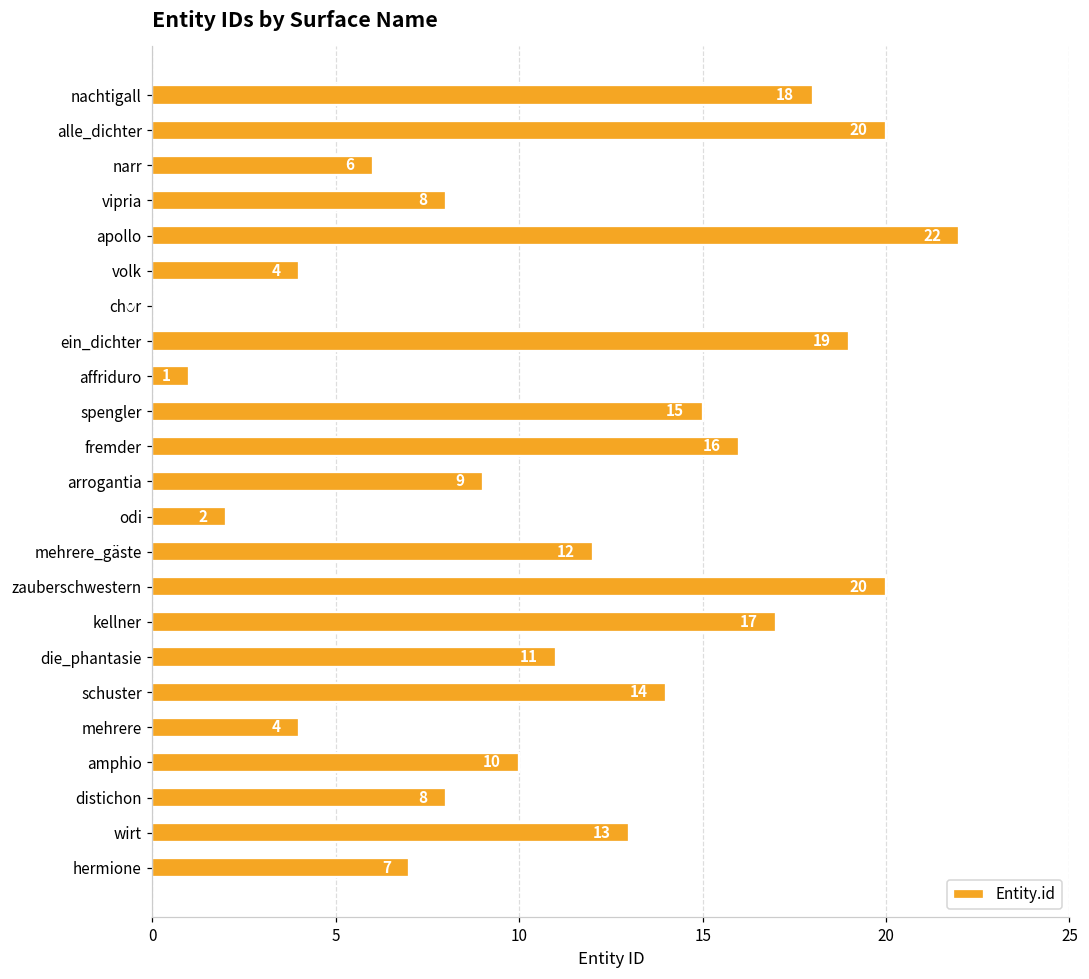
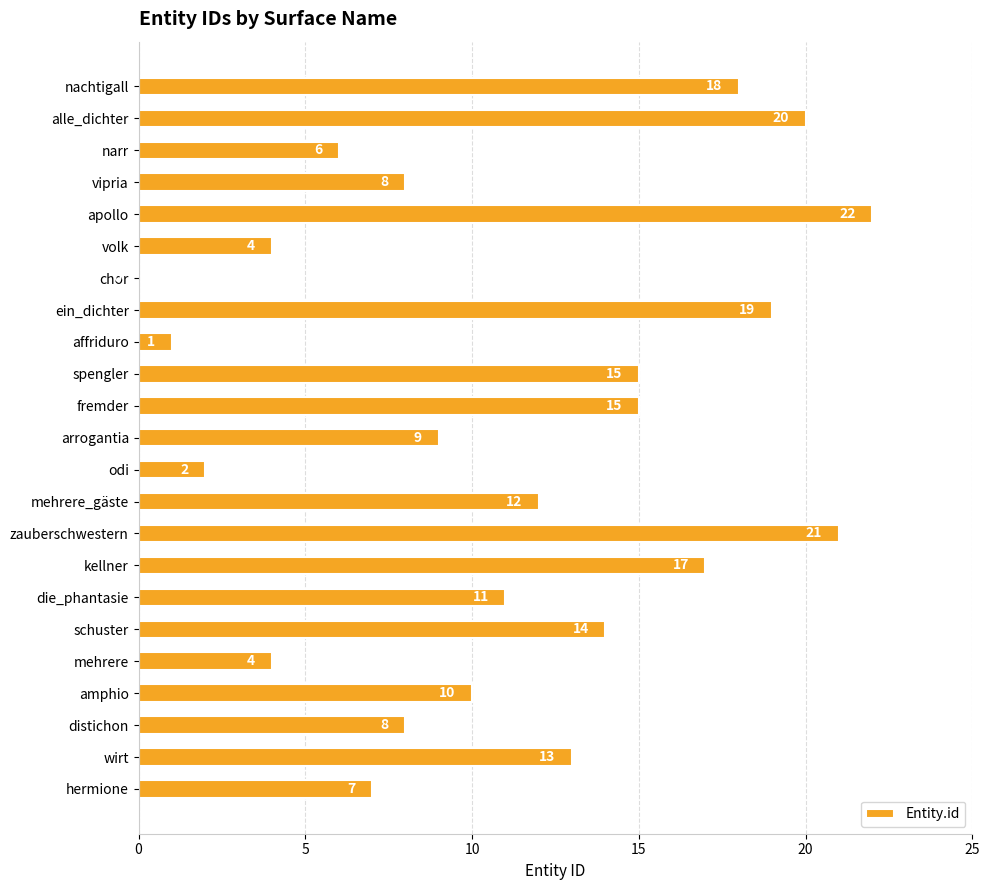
  {
    "nachtigall": 18,
    "alle_dichter": 20,
    "narr": 6,
    "vipria": 8,
    "apollo": 22,
    "volk": 4,
    "ein_dichter": 19,
    "affriduro": 1,
    "spengler": 15,
-   "fremder": 16,
+   "fremder": 15,
    "arrogantia": 9,
    "odi": 2,
    "mehrere_gäste": 12,
-   "zauberschwestern": 20,
+   "zauberschwestern": 21,
    "kellner": 17,
    "die_phantasie": 11,
    "schuster": 14,
    "mehrere": 4,
    "amphio": 10,
    "distichon": 8,
    "wirt": 13,
    "hermione": 7
  }
